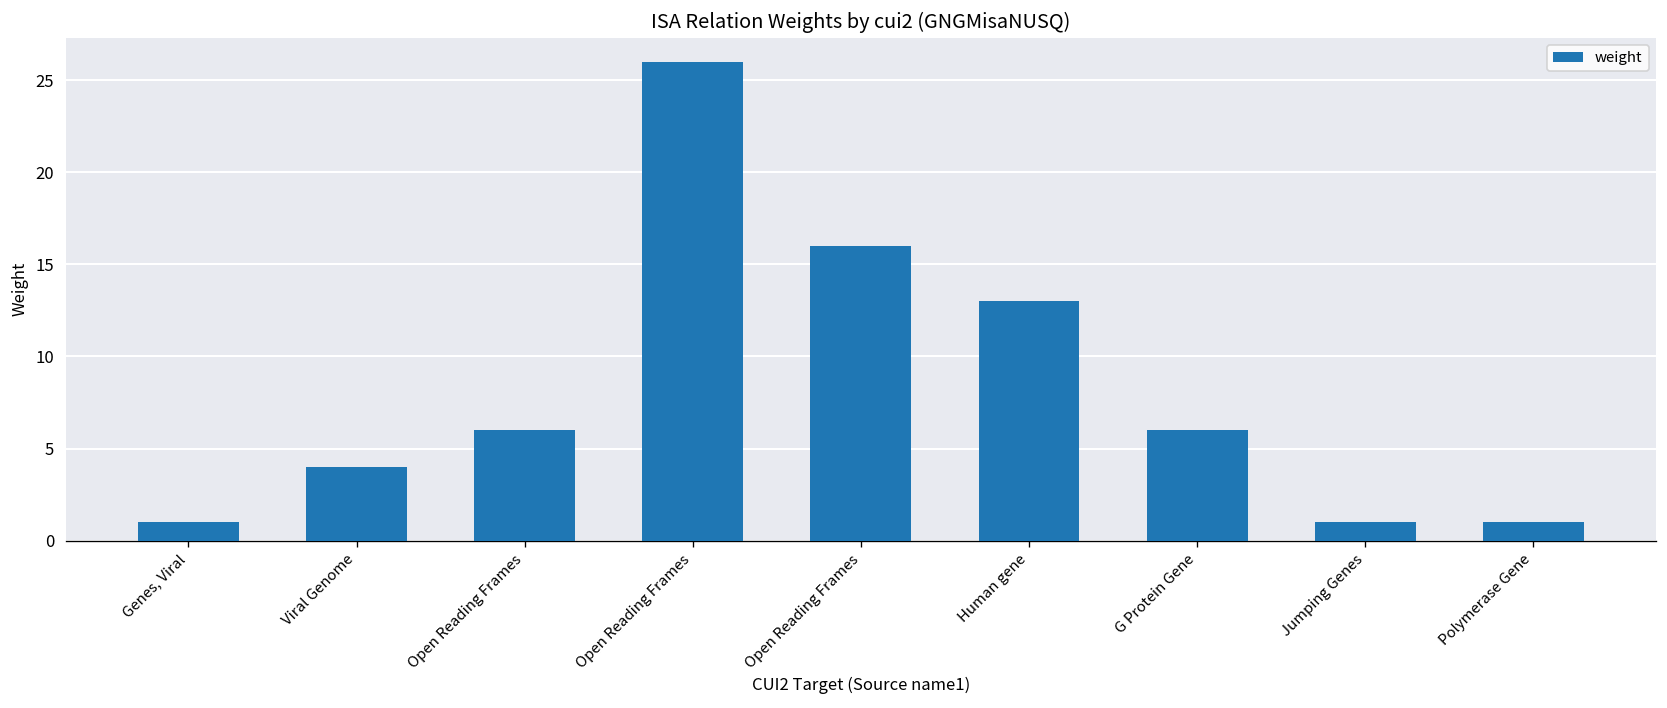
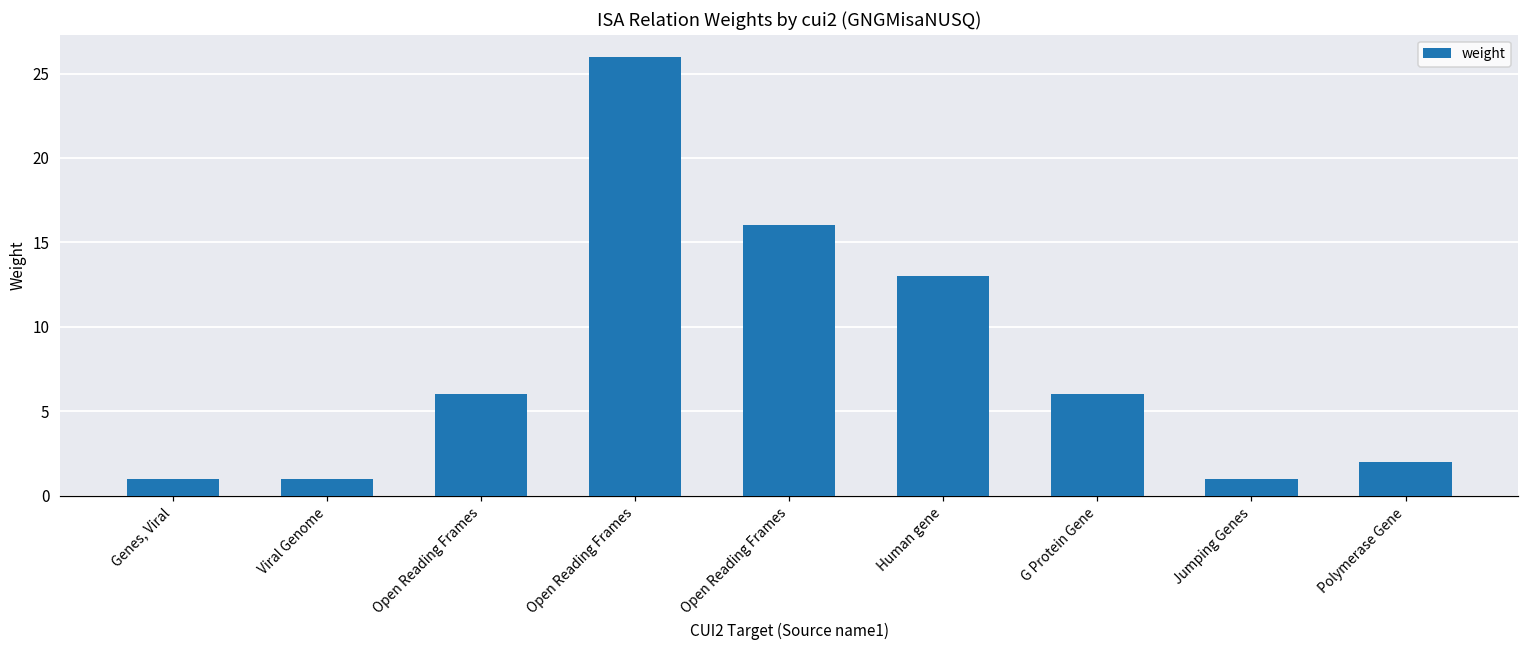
  {
    "Genes, Viral": 1,
-   "Viral Genome": 4,
+   "Viral Genome": 1,
    "Human gene": 13,
    "G Protein Gene": 6,
    "Jumping Genes": 1,
-   "Polymerase Gene": 1
+   "Polymerase Gene": 2
  }
